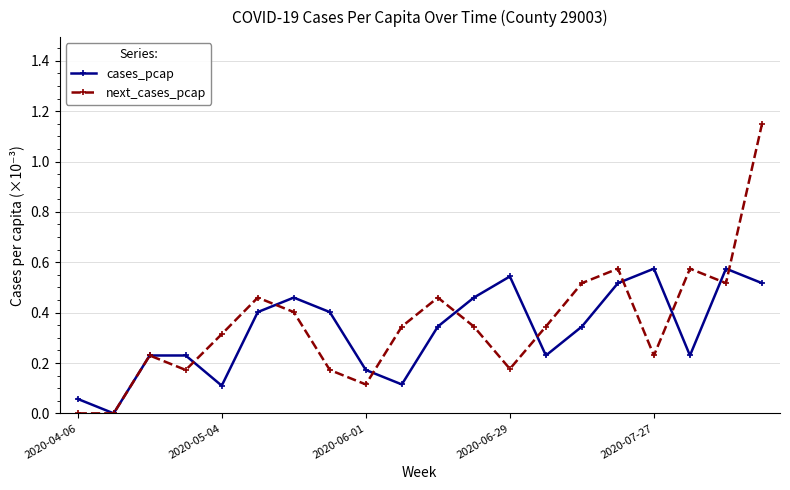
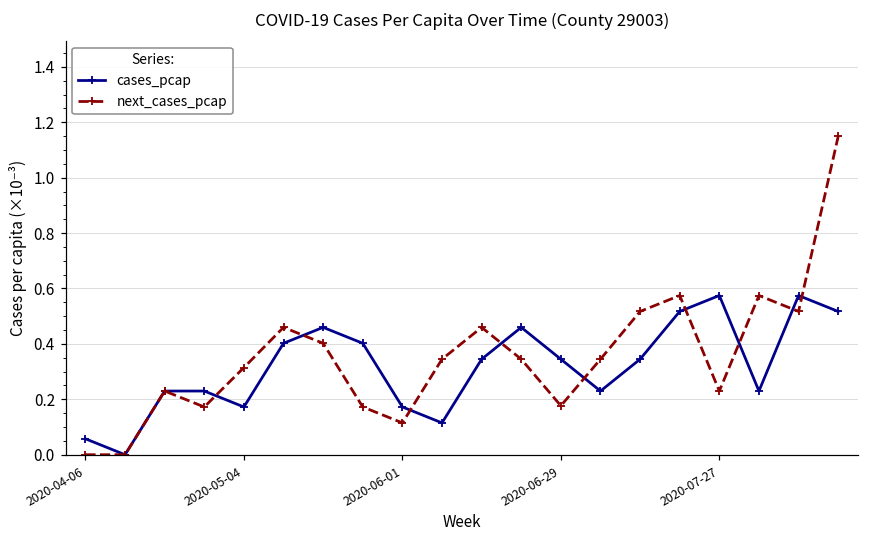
  {
    "cases_pcap": {
      "2020-04-06": 0.06,
-     "2020-05-04": 0.11,
+     "2020-05-04": 0.17,
      "2020-06-01": 0.17,
-     "2020-06-29": 0.54,
+     "2020-06-29": 0.34,
      "2020-07-27": 0.57
    },
    "next_cases_pcap": {
      "2020-04-06": 0.00,
      "2020-05-04": 0.31,
      "2020-06-01": 0.11,
      "2020-06-29": 0.18,
      "2020-07-27": 0.23
    }
  }
